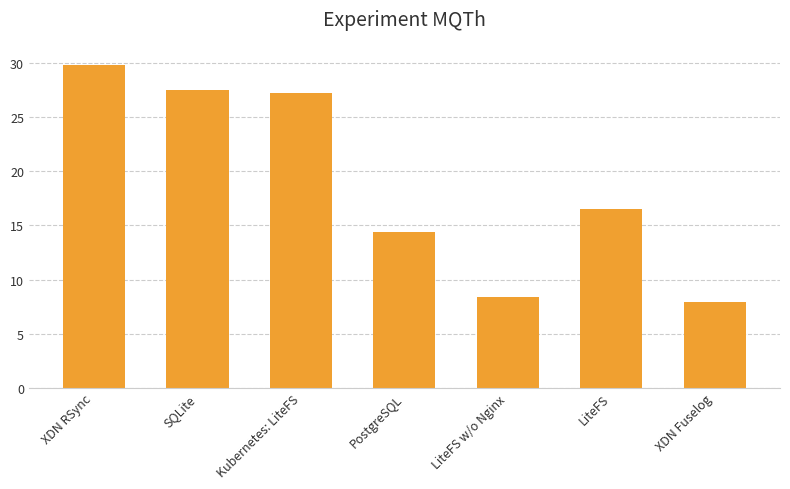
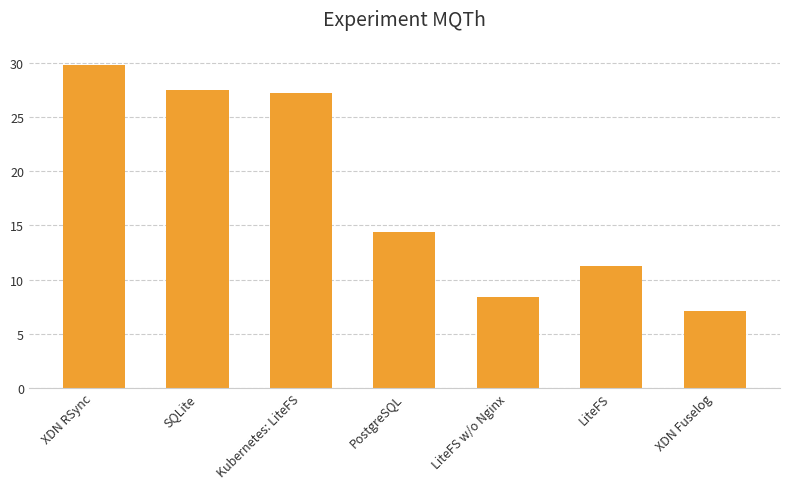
  {
    "XDN RSync": 29.9,
    "SQLite": 27.6,
    "Kubernetes: LiteFS": 27.3,
    "PostgreSQL": 14.4,
    "LiteFS w/o Nginx": 8.4,
-   "LiteFS": 16.5,
-   "XDN Fuselog": 8.0
+   "LiteFS": 11.3,
+   "XDN Fuselog": 7.1
  }
